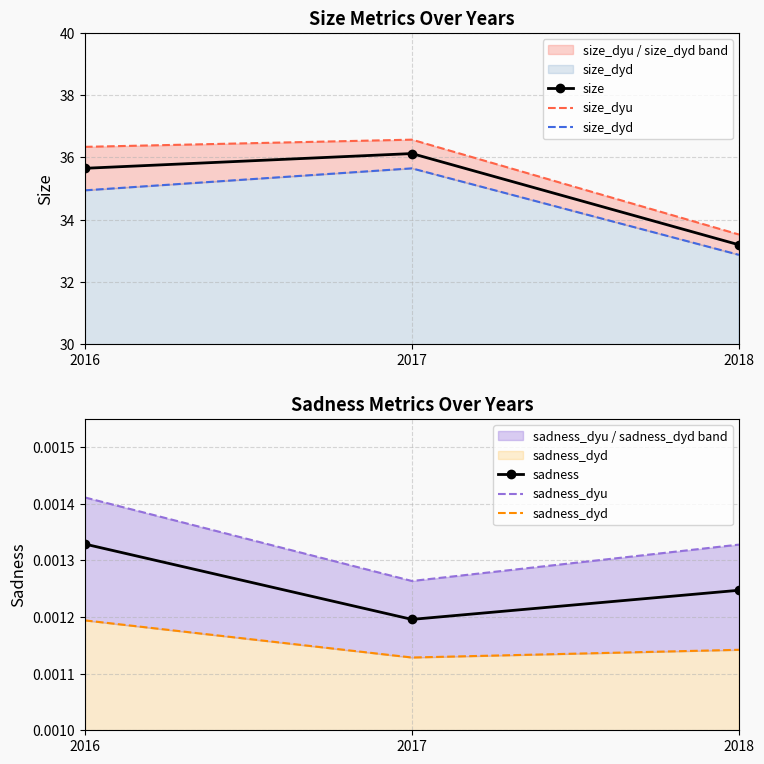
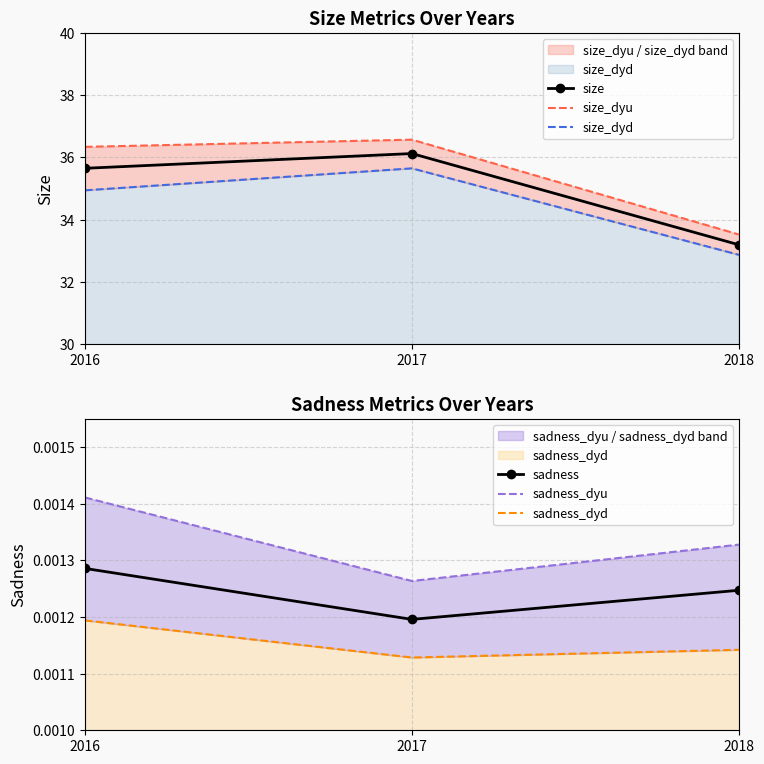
  {
    "Size Metrics Over Years": {
      "size": {
        "2016": 35.6,
        "2017": 36.1,
        "2018": 33.2
      },
      "size_dyu / size_dyd band": {
        "2016": 36.3,
        "2017": 36.6,
        "2018": 33.5
      }
    },
    "Sadness Metrics Over Years": {
      "sadness": {
-       "2016": 0.00133,
+       "2016": 0.00129,
        "2017": 0.00120,
        "2018": 0.00125
      },
      "sadness_dyu / sadness_dyd band": {
        "2016": 0.00141,
        "2017": 0.00126,
        "2018": 0.00133
      },
      "sadness_dyd": {
        "2016": 0.00119,
        "2017": 0.00113,
        "2018": 0.00114
      }
    }
  }
